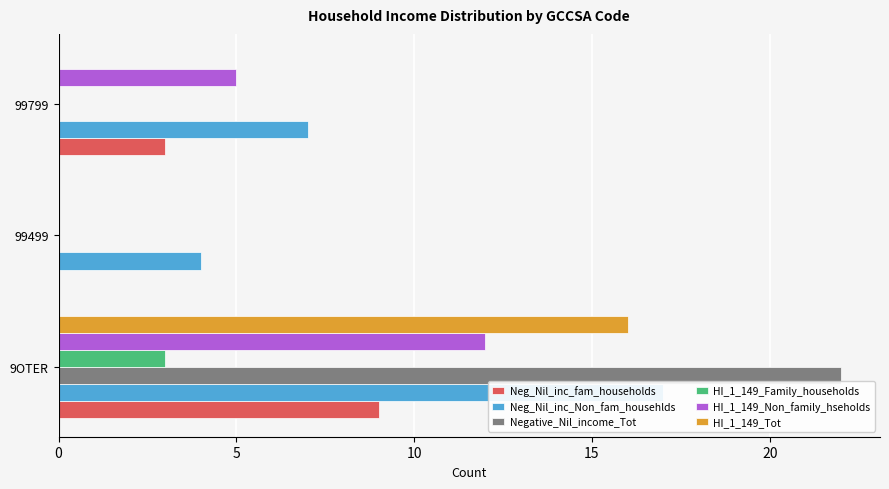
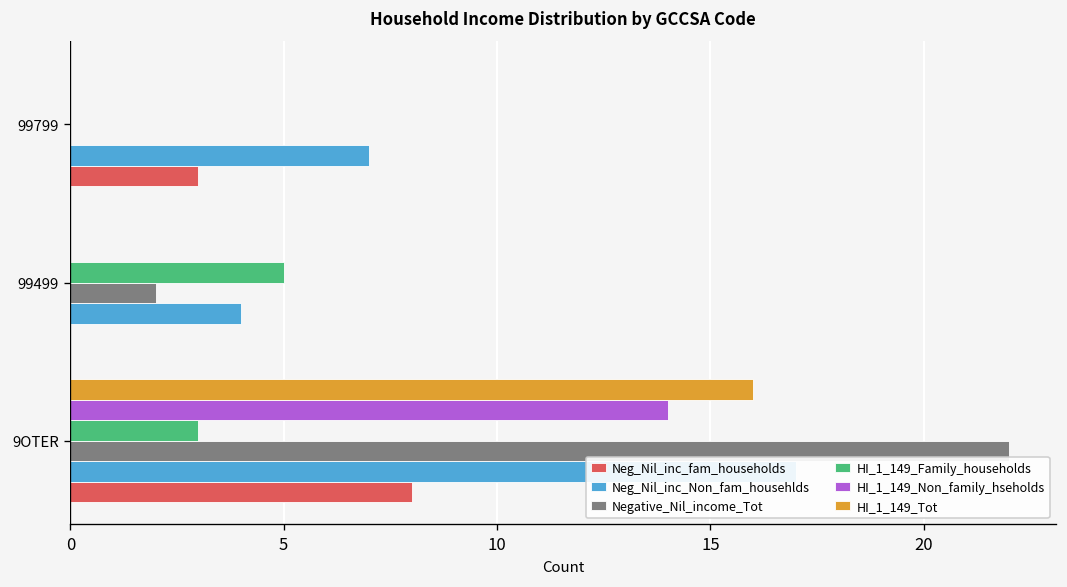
  {
    "Neg_Nil_inc_fam_households": {
      "99799": 3,
      "99499": 0,
-     "9OTER": 9
+     "9OTER": 8
    },
    "Neg_Nil_inc_Non_fam_househlds": {
      "99799": 7,
      "99499": 4
    },
    "Negative_Nil_income_Tot": {
      "99799": 0,
-     "99499": 0,
+     "99499": 2,
      "9OTER": 22
    },
    "HI_1_149_Family_households": {
      "99799": 0,
-     "99499": 0,
+     "99499": 5,
      "9OTER": 3
    },
    "HI_1_149_Non_family_hseholds": {
-     "99799": 5,
+     "99799": 0,
      "99499": 0,
-     "9OTER": 12
+     "9OTER": 14
    },
    "HI_1_149_Tot": {
      "99799": 0,
      "99499": 0,
      "9OTER": 16
    }
  }
